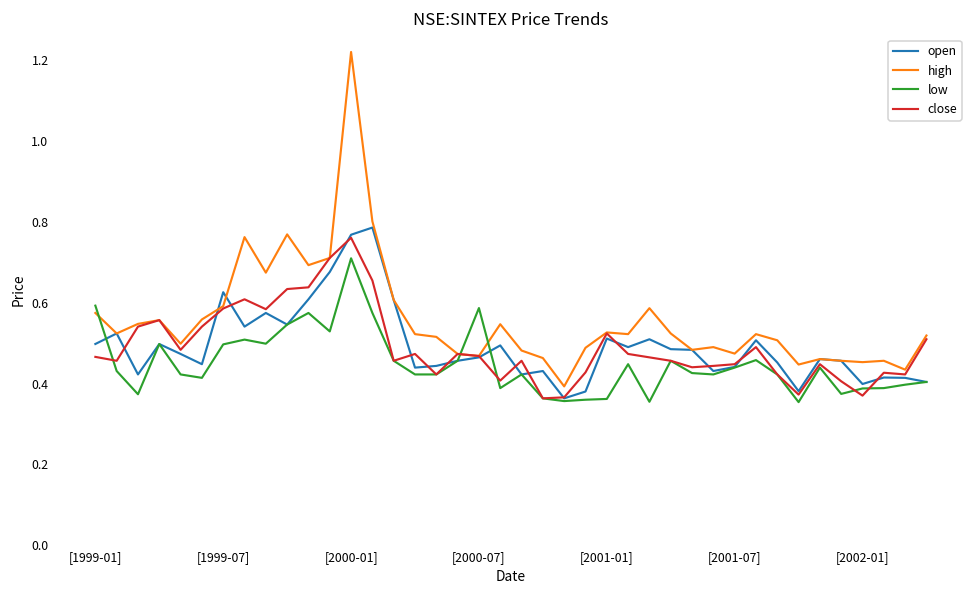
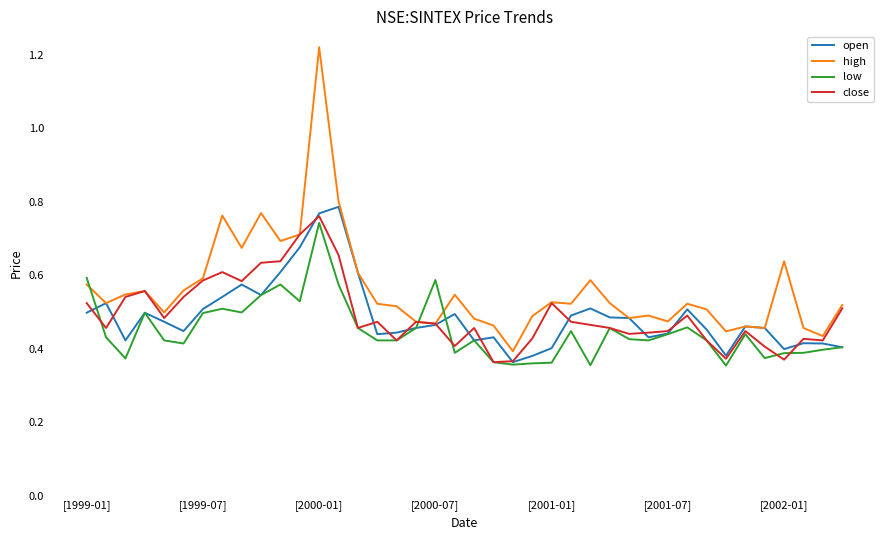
  {
    "open": {
      "[1999-01]": 0.50,
-     "[1999-07]": 0.63,
+     "[1999-07]": 0.51,
      "[2000-01]": 0.77,
-     "[2001-01]": 0.51,
+     "[2001-01]": 0.40,
      "[2002-01]": 0.40
    },
    "high": {
      "[1999-01]": 0.57,
      "[2000-01]": 1.22,
      "[2001-07]": 0.47,
-     "[2002-01]": 0.45
+     "[2002-01]": 0.64
    },
    "low": {
      "[1999-01]": 0.59,
      "[1999-07]": 0.50,
-     "[2000-01]": 0.71,
+     "[2000-01]": 0.74,
      "[2000-07]": 0.59,
      "[2001-01]": 0.36,
      "[2002-01]": 0.39
    },
    "close": {
-     "[1999-01]": 0.47,
+     "[1999-01]": 0.52,
      "[2000-01]": 0.76,
      "[2002-01]": 0.37
    }
  }
